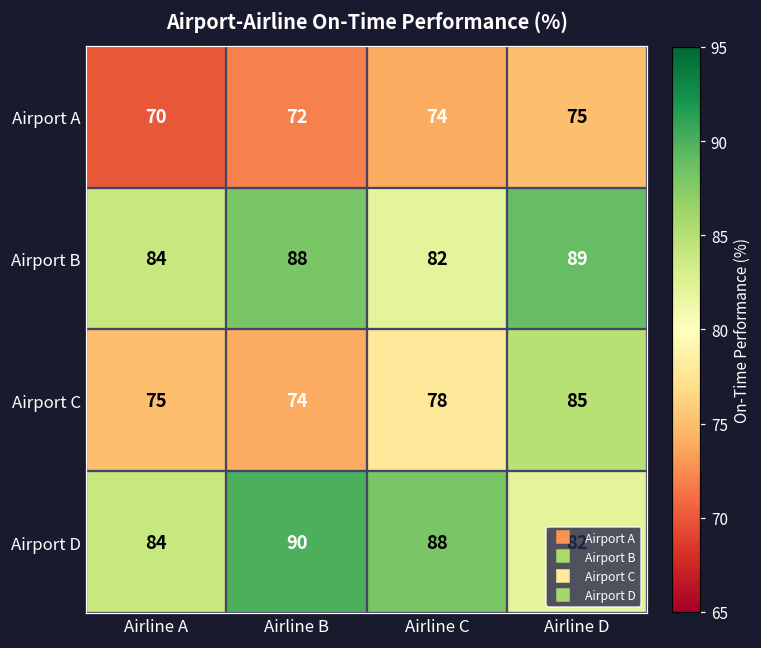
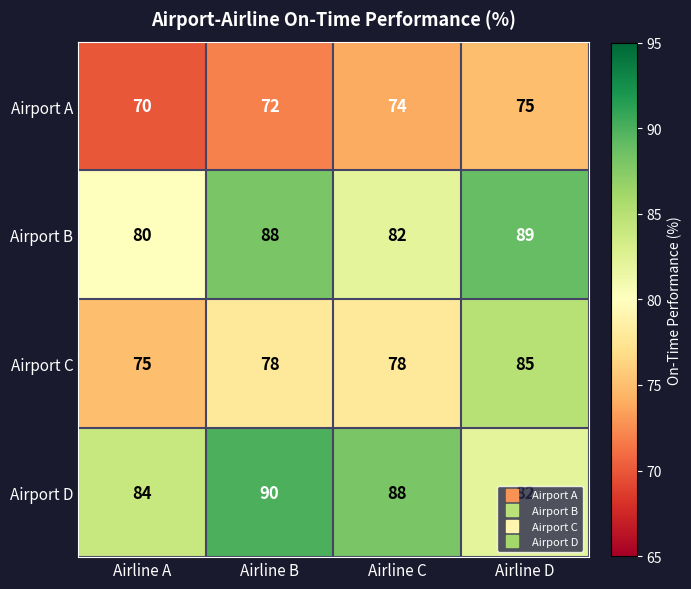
  {
    "Airport A": {
      "Airline A": 70,
      "Airline B": 72,
      "Airline C": 74,
      "Airline D": 75
    },
    "Airport B": {
-     "Airline A": 84,
+     "Airline A": 80,
      "Airline B": 88,
      "Airline C": 82,
      "Airline D": 89
    },
    "Airport C": {
      "Airline A": 75,
-     "Airline B": 74,
+     "Airline B": 78,
      "Airline C": 78,
      "Airline D": 85
    },
    "Airport D": {
      "Airline A": 84,
      "Airline B": 90,
      "Airline C": 88
    }
  }
